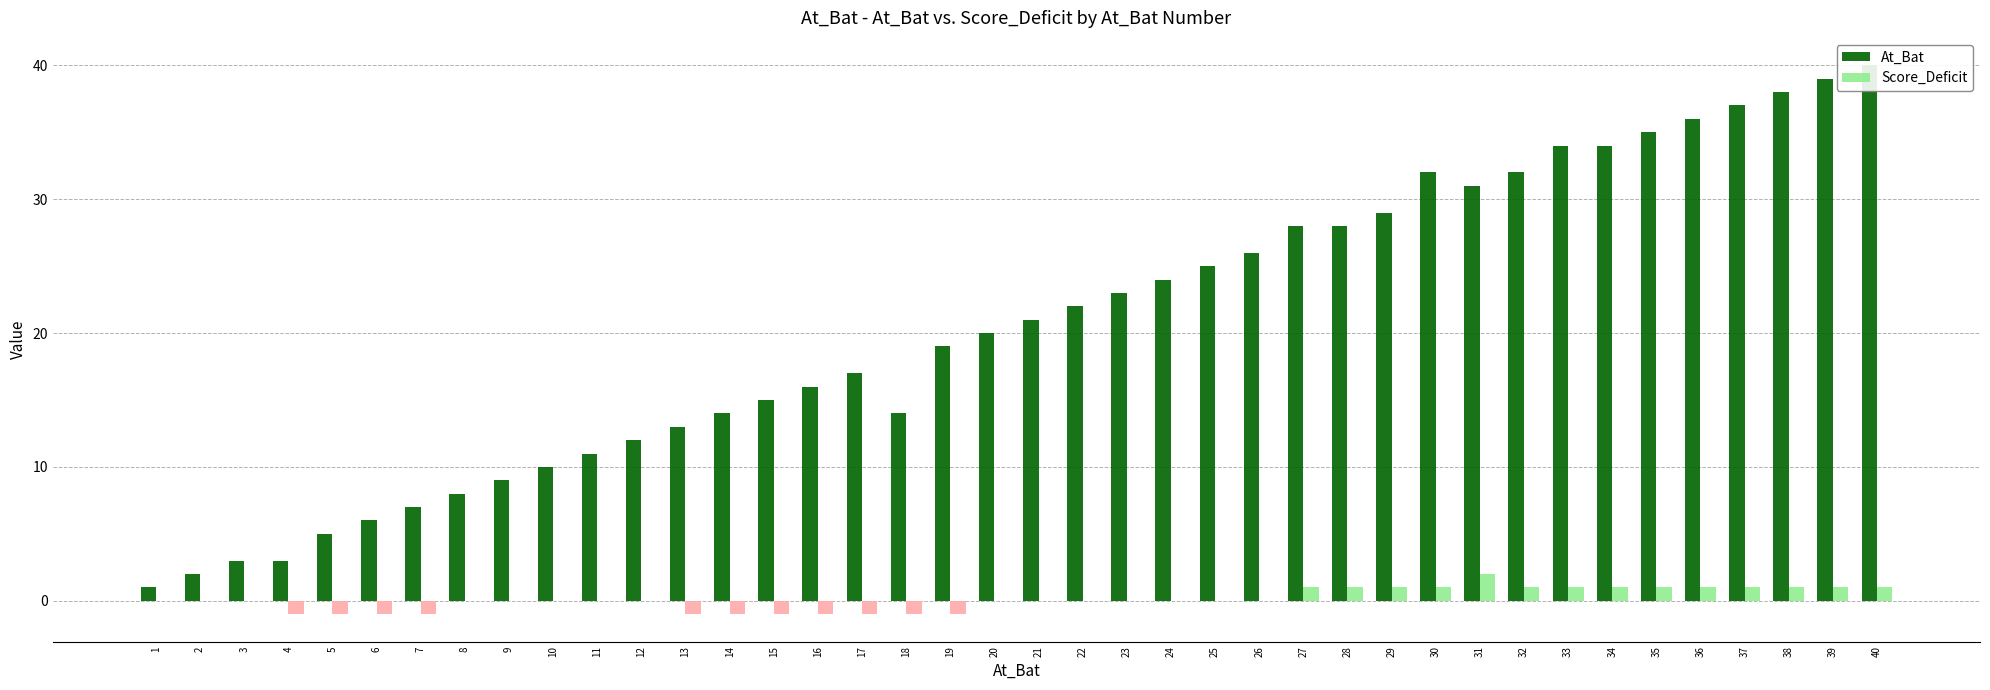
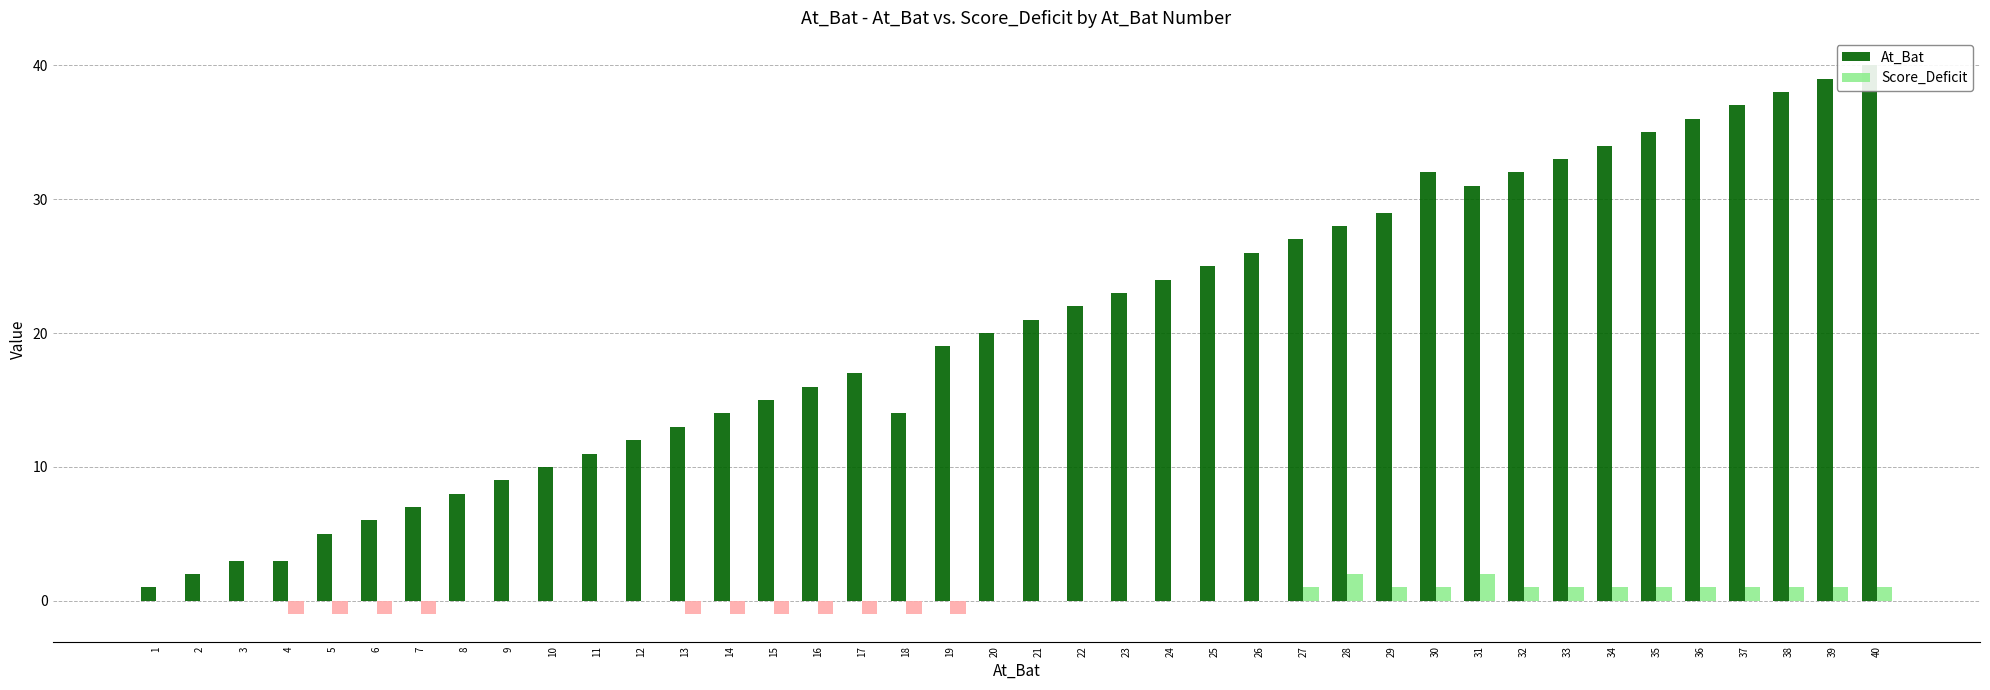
  {
    "At_Bat": {
      "1": 1,
      "2": 2,
      "3": 3,
      "4": 3,
      "5": 5,
      "6": 6,
      "7": 7,
      "8": 8,
      "9": 9,
      "10": 10,
      "11": 11,
      "12": 12,
      "13": 13,
      "14": 14,
      "15": 15,
      "16": 16,
      "17": 17,
      "18": 14,
      "19": 19,
      "20": 20,
      "21": 21,
      "22": 22,
      "23": 23,
      "24": 24,
      "25": 25,
      "26": 26,
-     "27": 28,
+     "27": 27,
      "28": 28,
      "29": 29,
      "30": 32,
      "31": 31,
      "32": 32,
-     "33": 34,
+     "33": 33,
      "34": 34,
      "35": 35,
      "36": 36,
      "37": 37,
      "38": 38,
      "39": 39
    },
    "Score_Deficit": {
      "1": 0,
      "2": 0,
      "3": 0,
      "4": -1,
      "5": -1,
      "6": -1,
      "7": -1,
      "8": 0,
      "9": 0,
      "10": 0,
      "11": 0,
      "12": 0,
      "13": -1,
      "14": -1,
      "15": -1,
      "16": -1,
      "17": -1,
      "18": -1,
      "19": -1,
      "20": 0,
      "21": 0,
      "22": 0,
      "23": 0,
      "24": 0,
      "25": 0,
      "26": 0,
      "27": 1,
-     "28": 1,
+     "28": 2,
      "29": 1,
      "30": 1,
      "31": 2,
      "32": 1,
      "33": 1,
      "34": 1,
      "35": 1,
      "36": 1,
      "37": 1,
      "38": 1,
      "39": 1,
      "40": 1
    }
  }
